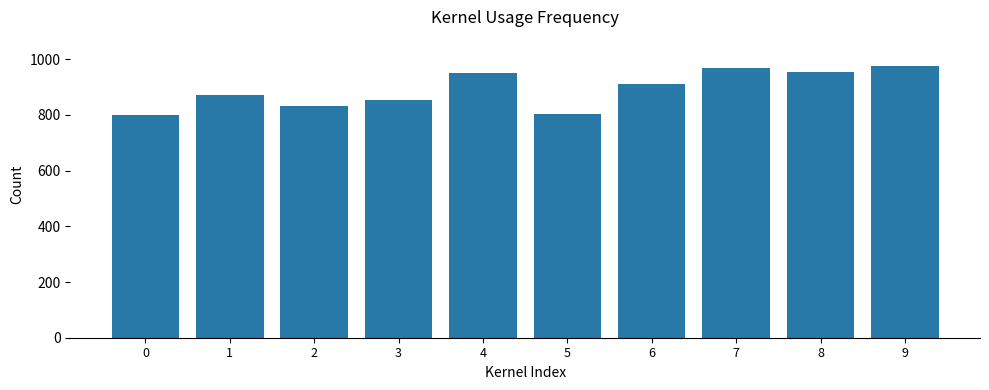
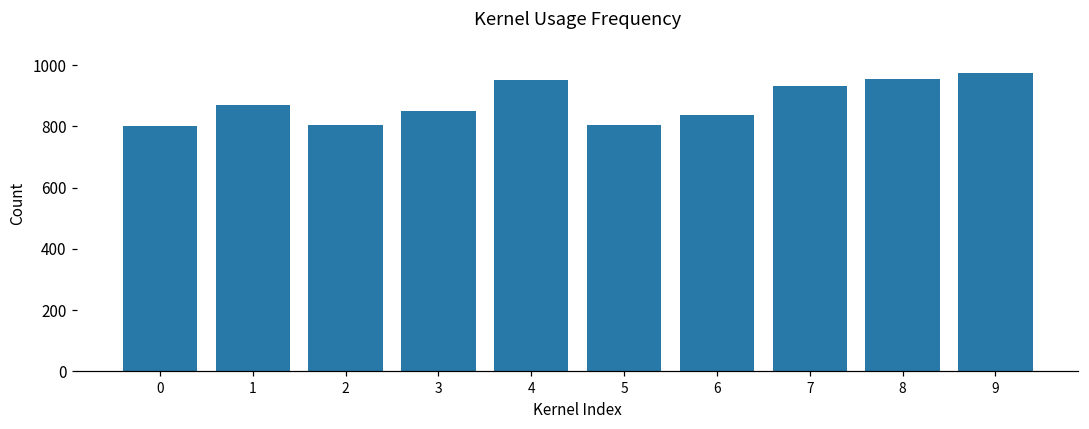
  {
    "0": 800,
    "1": 870,
-   "2": 830,
+   "2": 800,
    "3": 850,
    "4": 950,
    "5": 800,
-   "6": 910,
-   "7": 970,
+   "6": 840,
+   "7": 930,
    "8": 950,
    "9": 970
  }
